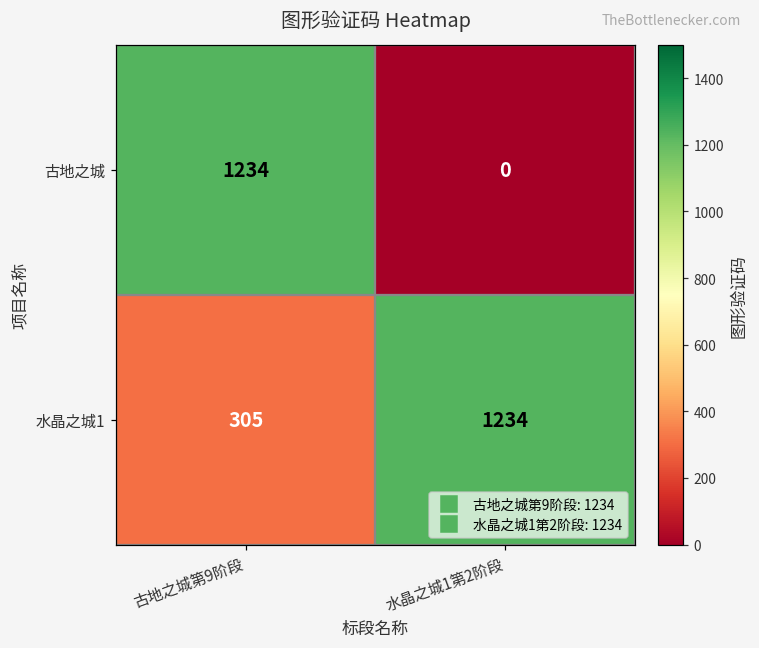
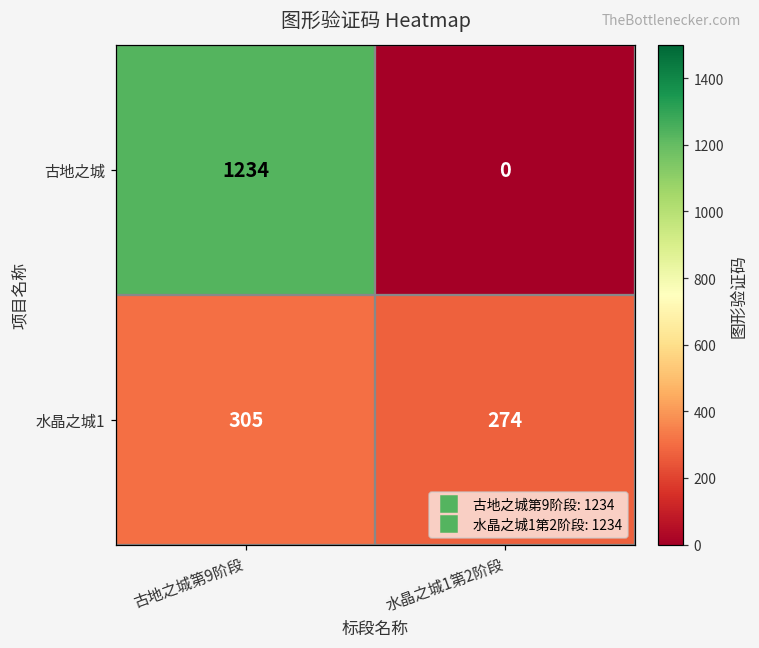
  {
    "古地之城": {
      "古地之城第9阶段": 1234,
      "水晶之城1第2阶段": 0
    },
    "水晶之城1": {
      "古地之城第9阶段": 305,
-     "水晶之城1第2阶段": 1234
+     "水晶之城1第2阶段": 274
    }
  }
